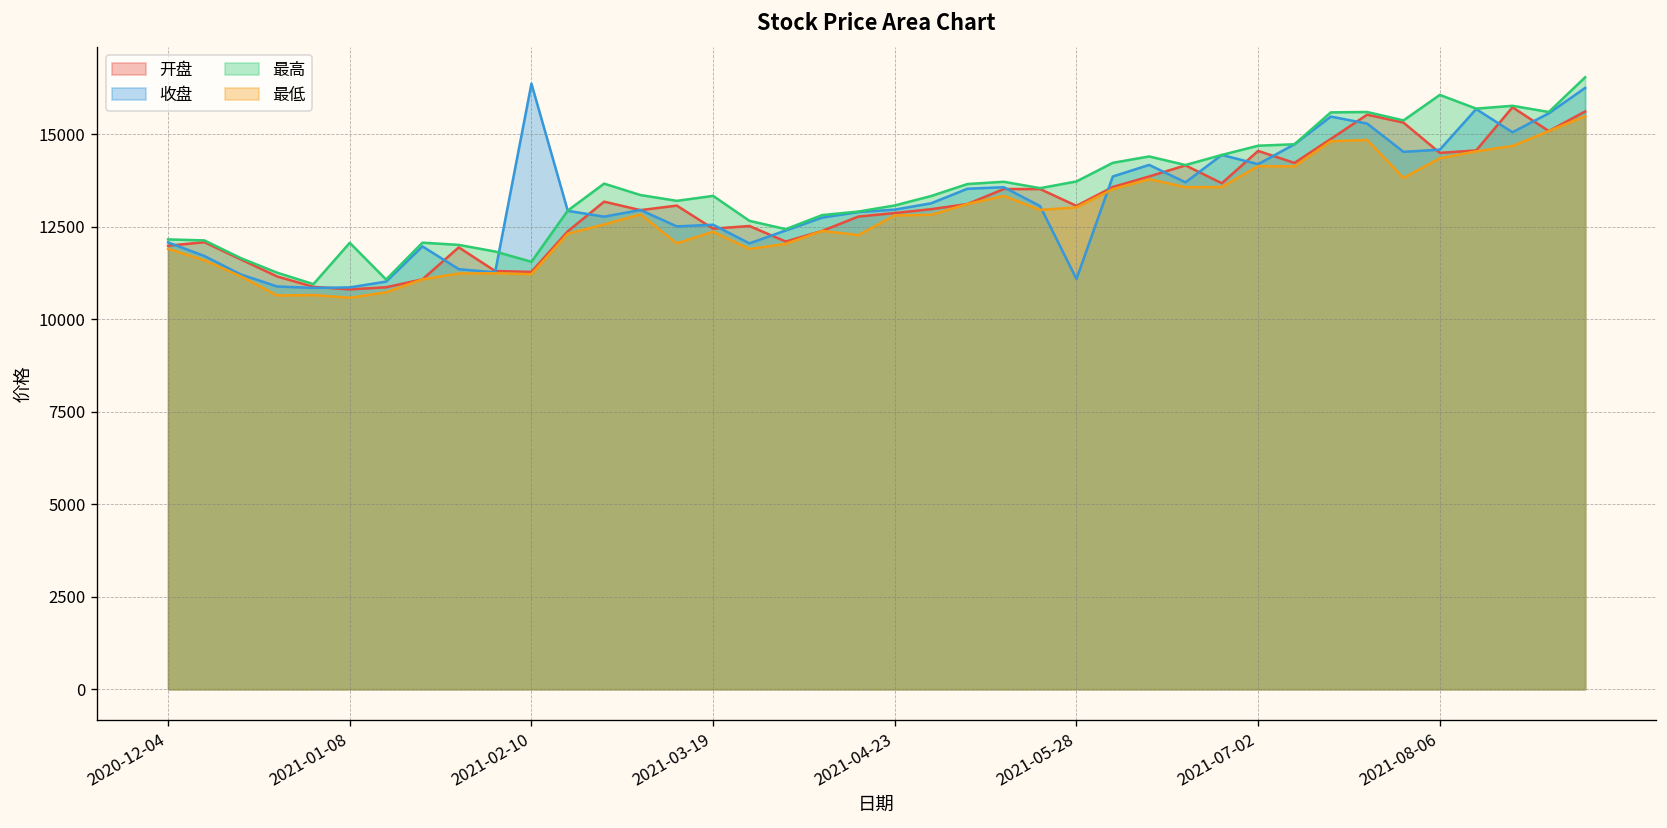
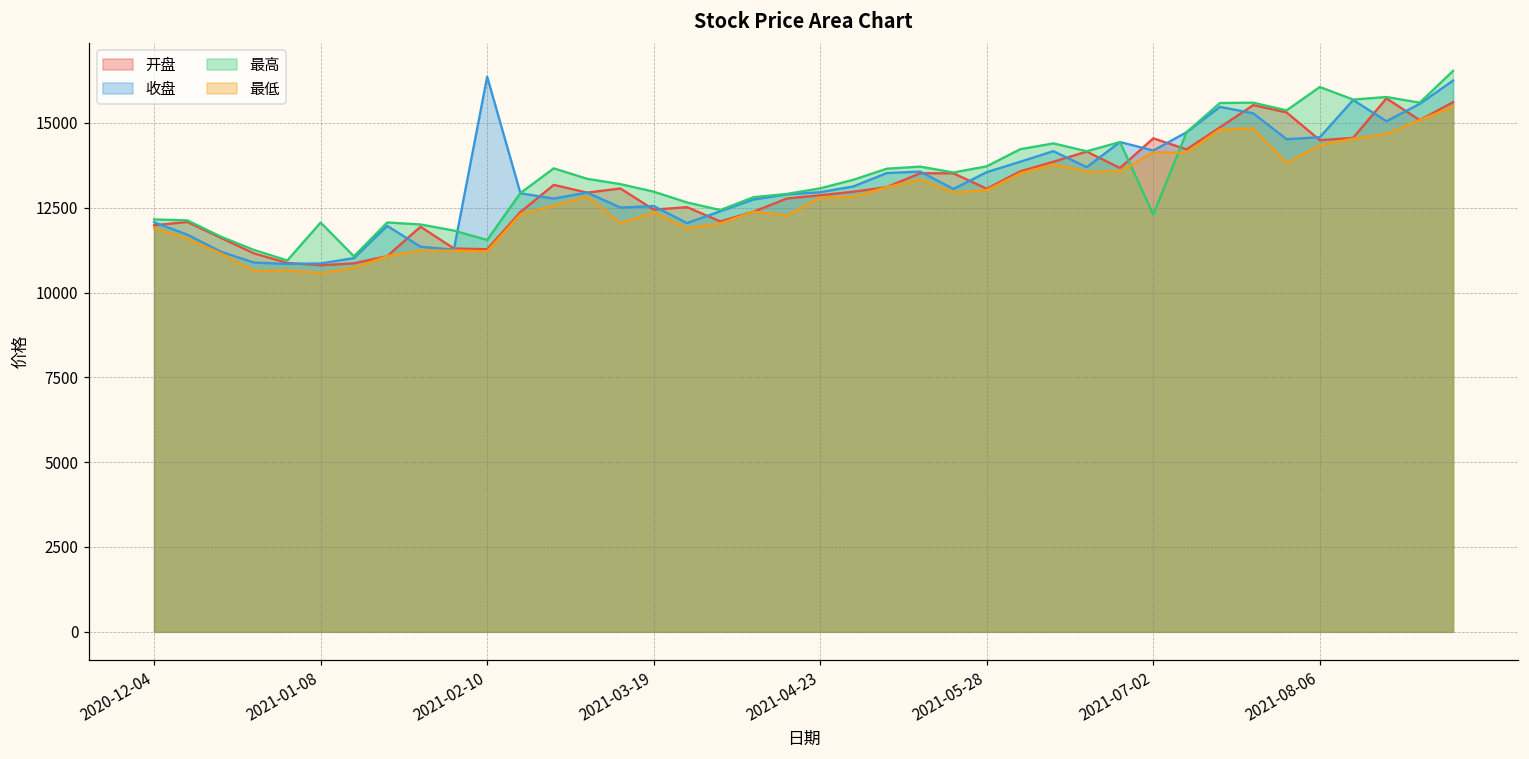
  {
    "收盘": {
      "2021-02-10": 16400,
      "2021-03-19": 12500,
      "2021-04-23": 13000,
-     "2021-05-28": 11100,
+     "2021-05-28": 13500,
      "2021-08-06": 14600
    },
    "最高": {
      "2021-01-08": 12100,
      "2021-02-10": 11500,
-     "2021-03-19": 13300,
+     "2021-03-19": 13000,
      "2021-04-23": 13100,
      "2021-05-28": 13700,
-     "2021-07-02": 14700,
+     "2021-07-02": 12300,
      "2021-08-06": 16100
    }
  }
